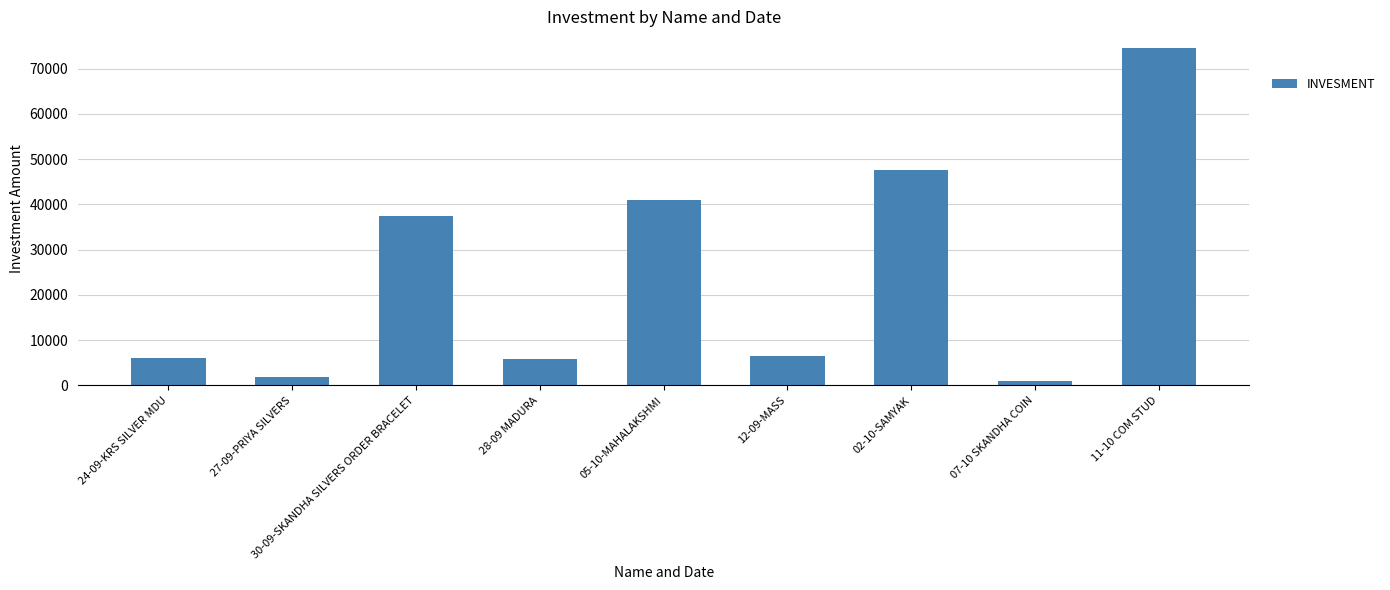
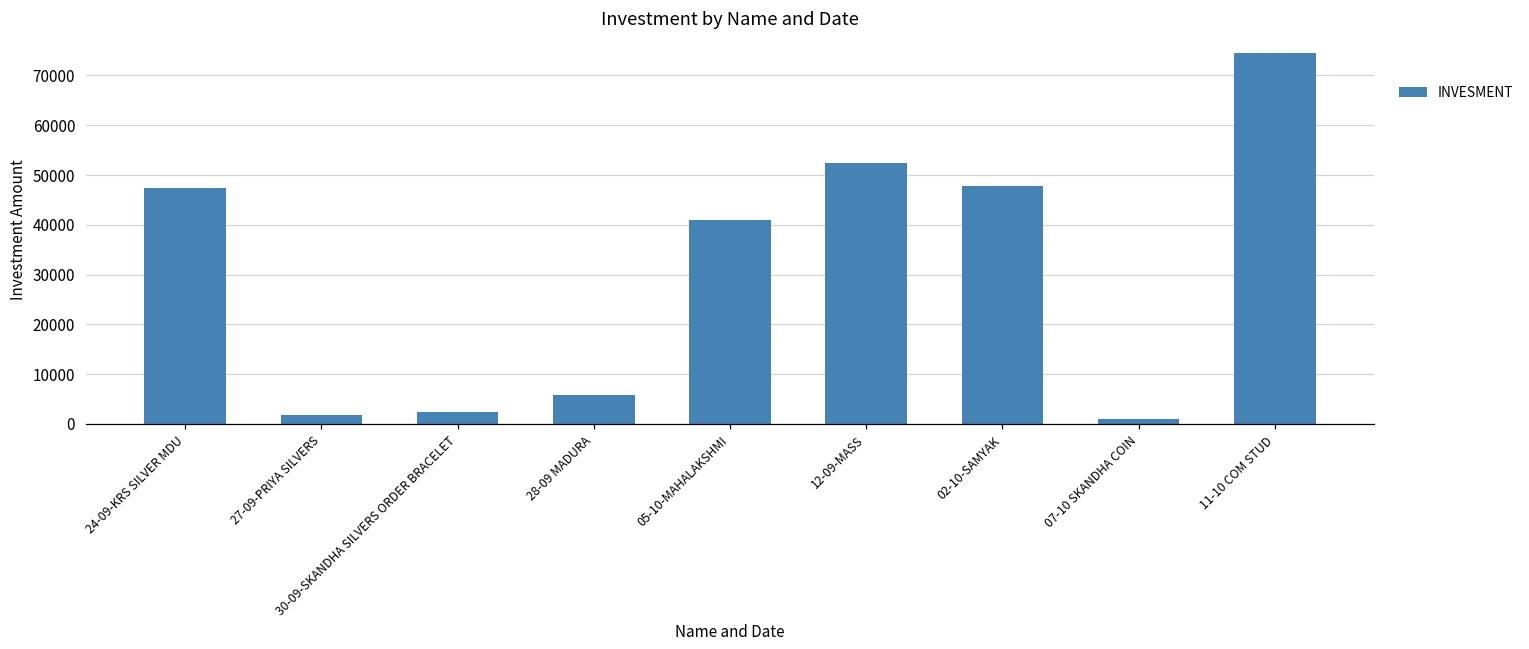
  {
-   "24-09-KRS SILVER MDU": 6000,
+   "24-09-KRS SILVER MDU": 47000,
    "27-09-PRIYA SILVERS": 2000,
-   "30-09-SKANDHA SILVERS ORDER BRACELET": 37000,
+   "30-09-SKANDHA SILVERS ORDER BRACELET": 2000,
    "28-09 MADURA": 6000,
    "05-10-MAHALAKSHMI": 41000,
-   "12-09-MASS": 7000,
+   "12-09-MASS": 52000,
    "02-10-SAMYAK": 48000,
    "07-10 SKANDHA COIN": 1000,
    "11-10 COM STUD": 75000
  }
